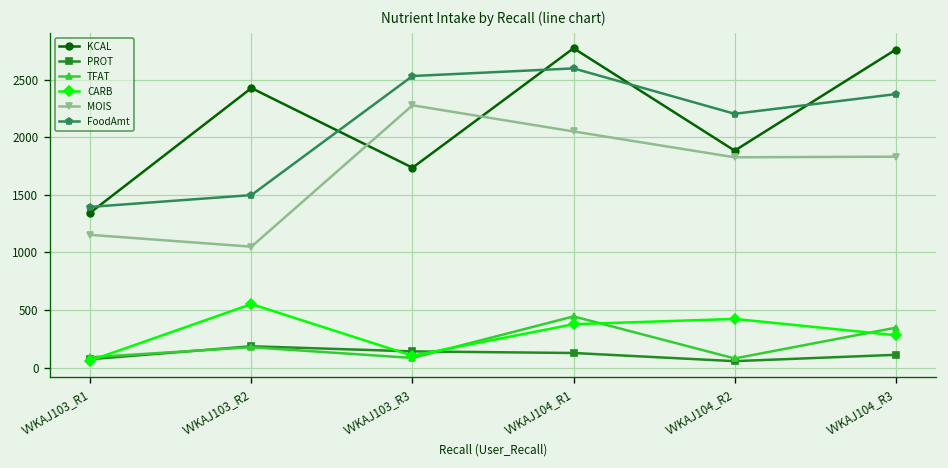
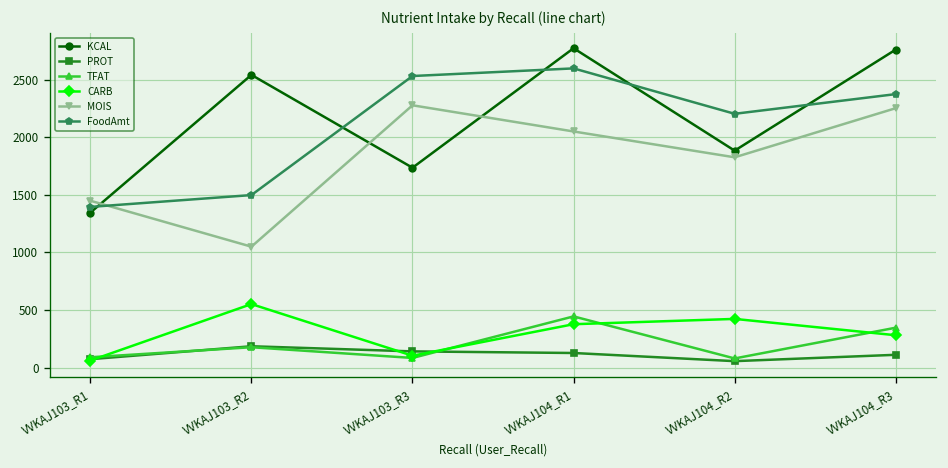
  {
    "KCAL": {
      "VVKAJ103_R1": 1300,
-     "VVKAJ103_R2": 2400,
+     "VVKAJ103_R2": 2500,
      "VVKAJ103_R3": 1700,
      "VVKAJ104_R1": 2800,
      "VVKAJ104_R2": 1900,
      "VVKAJ104_R3": 2800
    },
    "TFAT": {
      "VVKAJ104_R1": 400,
      "VVKAJ104_R3": 300
    },
    "CARB": {
      "VVKAJ103_R2": 600,
      "VVKAJ104_R1": 400,
      "VVKAJ104_R2": 400,
      "VVKAJ104_R3": 300
    },
    "MOIS": {
-     "VVKAJ103_R1": 1200,
+     "VVKAJ103_R1": 1400,
      "VVKAJ103_R2": 1000,
      "VVKAJ103_R3": 2300,
      "VVKAJ104_R1": 2000,
      "VVKAJ104_R2": 1800,
-     "VVKAJ104_R3": 1800
+     "VVKAJ104_R3": 2300
    }
  }
